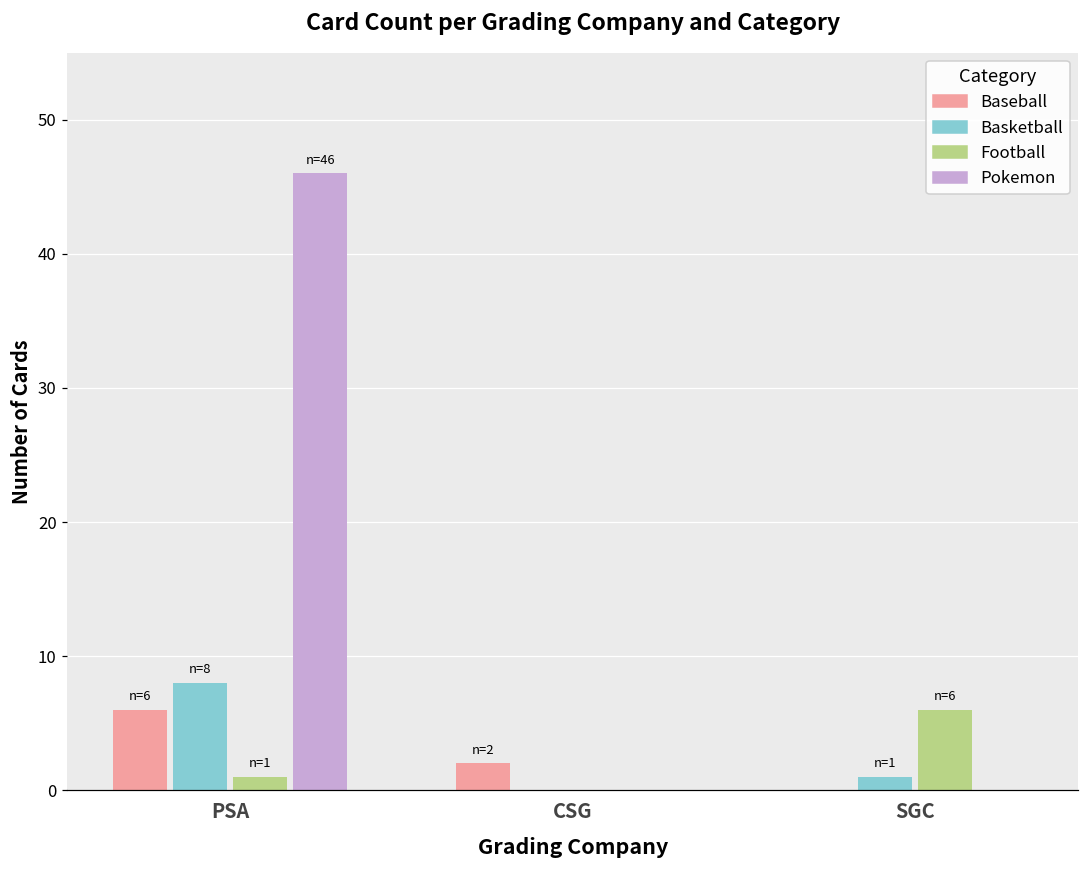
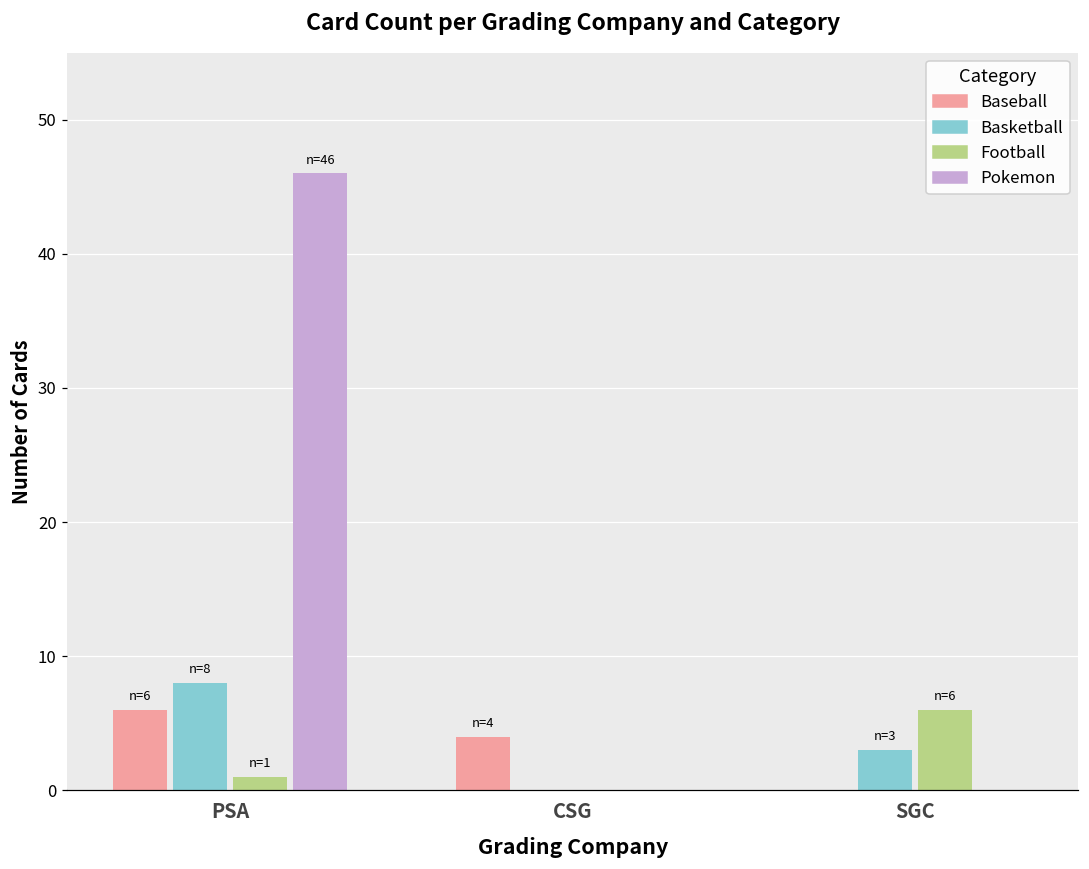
  {
    "Baseball": {
      "PSA": 6,
-     "CSG": 2
+     "CSG": 4
    },
    "Basketball": {
      "PSA": 8,
-     "SGC": 1
+     "SGC": 3
    },
    "Football": {
      "PSA": 1,
      "SGC": 6
    },
    "Pokemon": {
      "PSA": 46
    }
  }
